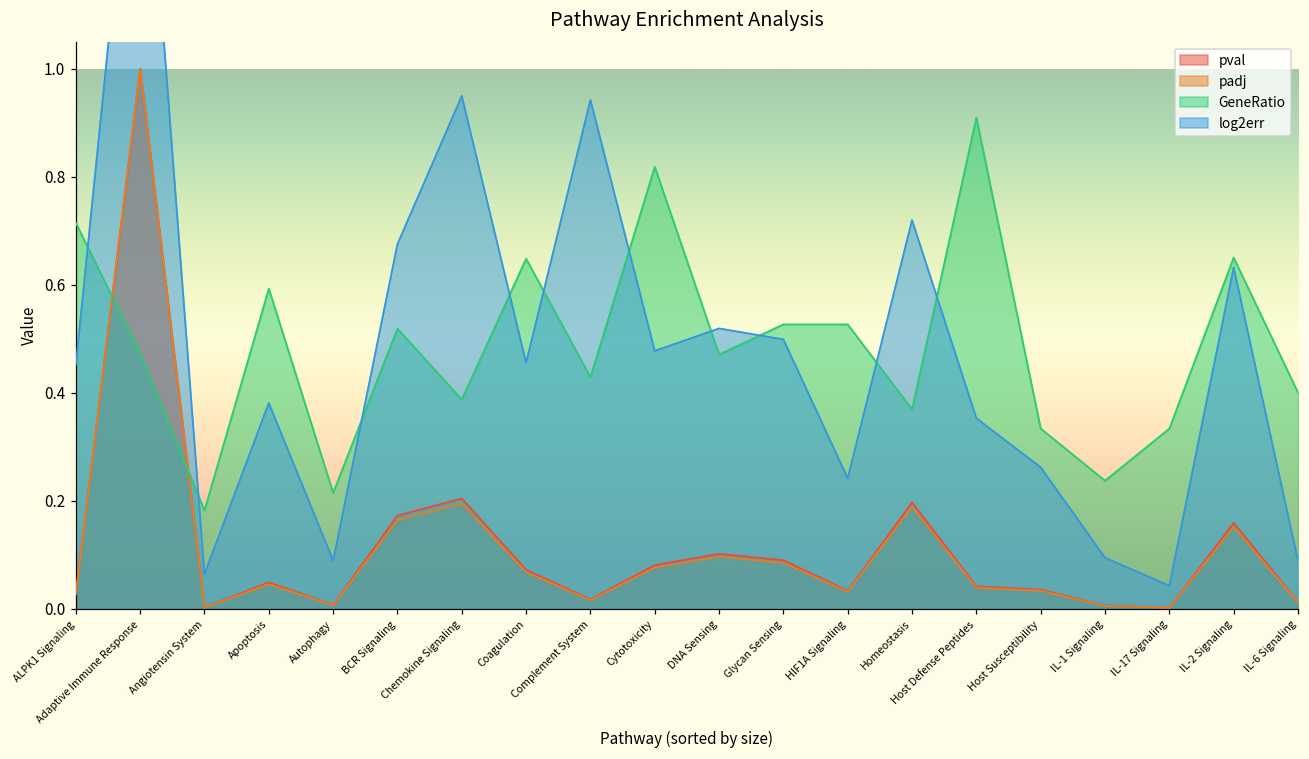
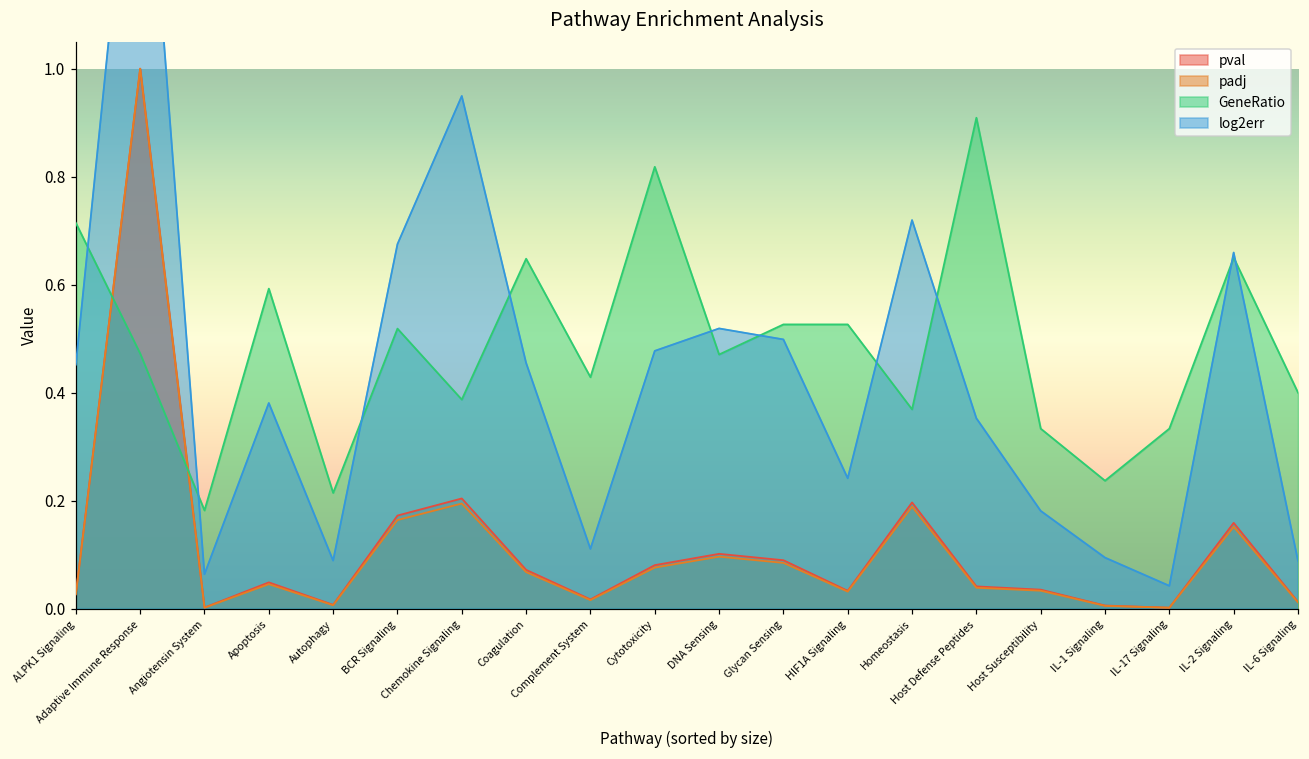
  {
    "GeneRatio": {
      "ALPK1 Signaling": 0.71,
      "Adaptive Immune Response": 0.47,
      "Angiotensin System": 0.18,
      "Apoptosis": 0.59,
      "Autophagy": 0.21,
      "BCR Signaling": 0.52,
      "Chemokine Signaling": 0.39,
      "Coagulation": 0.65,
      "Complement System": 0.43,
      "Cytotoxicity": 0.82,
      "DNA Sensing": 0.47,
      "Glycan Sensing": 0.53,
      "HIF1A Signaling": 0.53,
      "Homeostasis": 0.37,
      "Host Defense Peptides": 0.91,
      "Host Susceptibility": 0.33,
      "IL-1 Signaling": 0.24,
      "IL-17 Signaling": 0.33,
      "IL-2 Signaling": 0.65,
      "IL-6 Signaling": 0.40
    },
    "log2err": {
      "ALPK1 Signaling": 0.45,
      "Angiotensin System": 0.06,
      "Apoptosis": 0.38,
      "Autophagy": 0.09,
      "BCR Signaling": 0.67,
      "Chemokine Signaling": 0.95,
      "Coagulation": 0.46,
-     "Complement System": 0.94,
+     "Complement System": 0.11,
      "Cytotoxicity": 0.48,
      "DNA Sensing": 0.52,
      "Glycan Sensing": 0.50,
      "HIF1A Signaling": 0.24,
      "Homeostasis": 0.72,
      "Host Defense Peptides": 0.35,
-     "Host Susceptibility": 0.26,
+     "Host Susceptibility": 0.18,
      "IL-1 Signaling": 0.09,
      "IL-17 Signaling": 0.04,
-     "IL-2 Signaling": 0.63,
+     "IL-2 Signaling": 0.66,
      "IL-6 Signaling": 0.09
    }
  }
